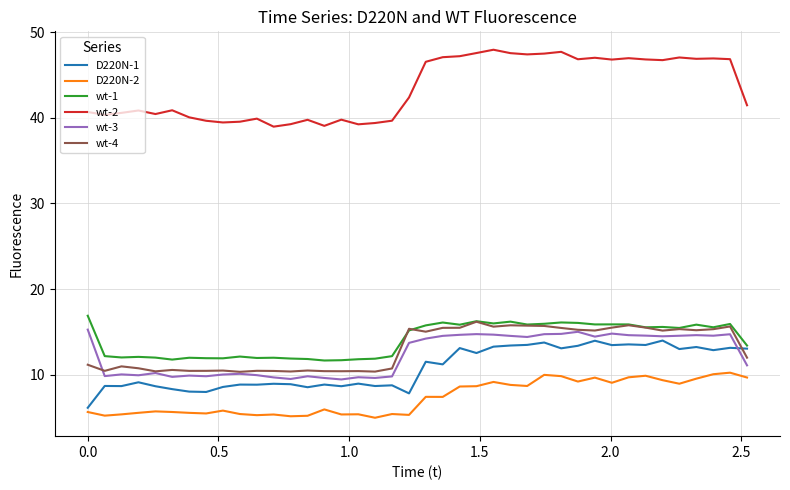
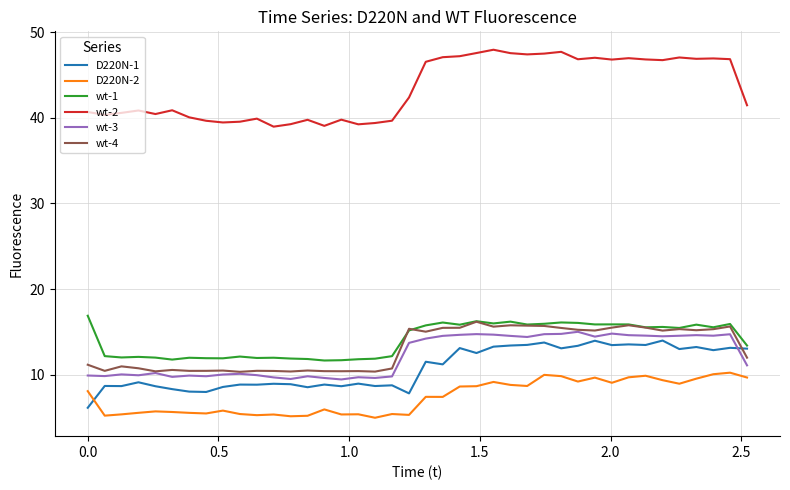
  {
    "D220N-1": {
      "0.0": 6
    },
    "D220N-2": {
-     "0.0": 6
+     "0.0": 8
    },
    "wt-1": {
      "0.0": 17
    },
    "wt-3": {
-     "0.0": 15
+     "0.0": 10
    },
    "wt-4": {
      "0.0": 11
    }
  }
